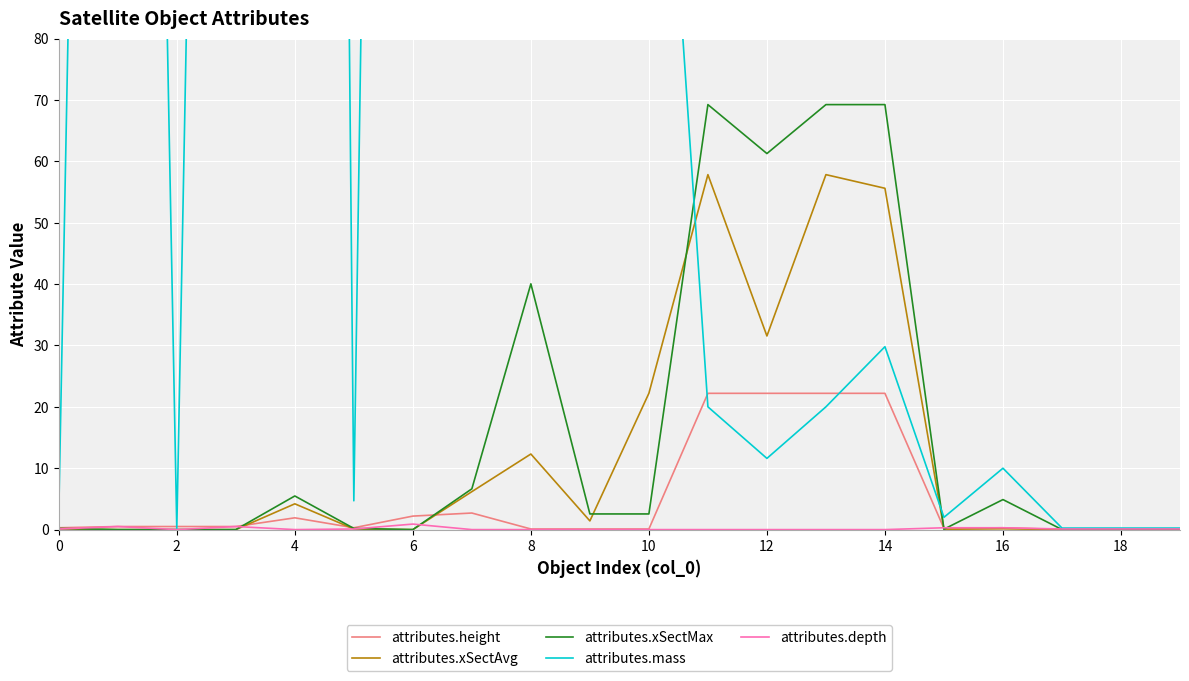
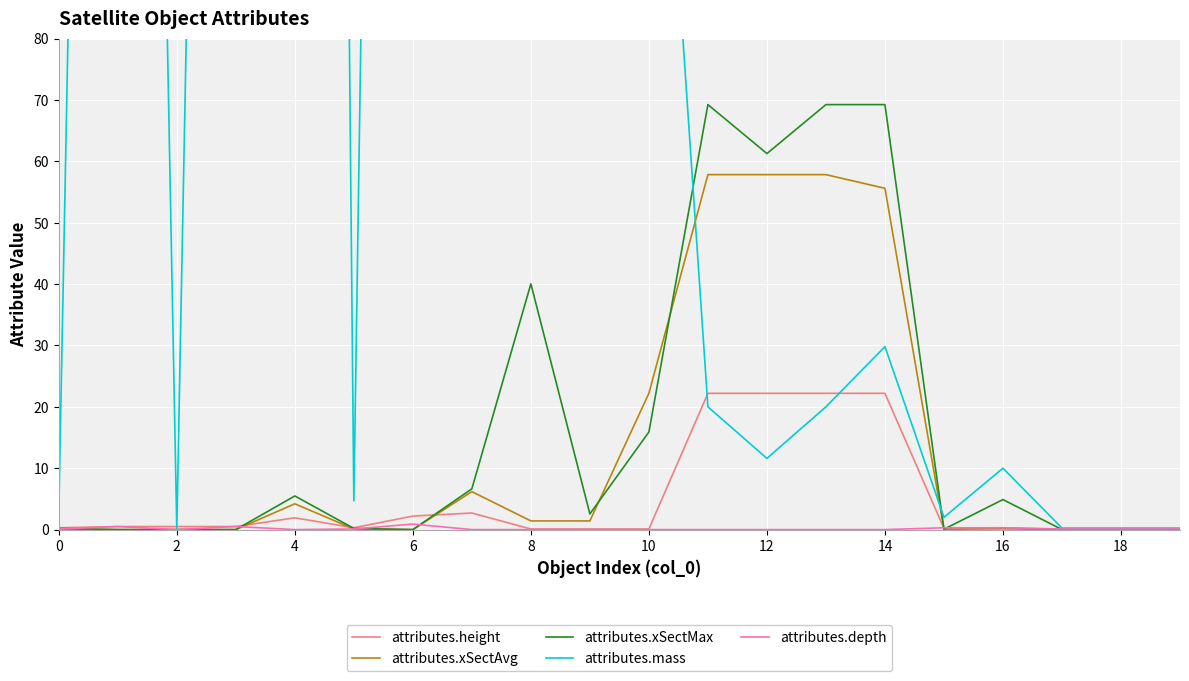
  {
    "attributes.xSectAvg": {
      "4": 4,
-     "8": 12,
+     "8": 1,
      "10": 22,
-     "12": 32,
+     "12": 58,
      "14": 56
    },
    "attributes.xSectMax": {
      "4": 5,
      "8": 40,
-     "10": 3,
+     "10": 16,
      "12": 61,
      "14": 69,
      "16": 5
    },
    "attributes.mass": {
      "0": 3,
      "12": 12,
      "14": 30,
      "16": 10
    }
  }
